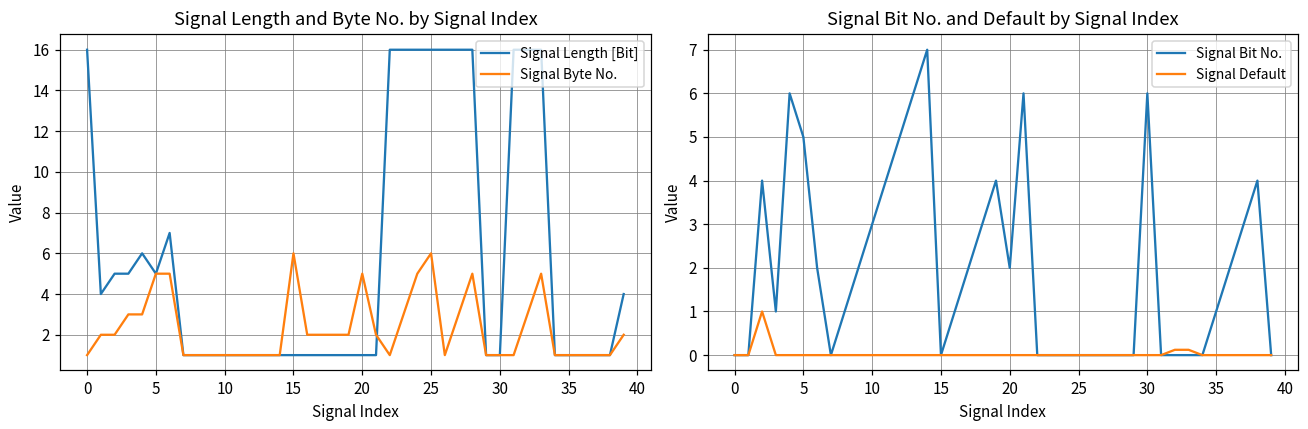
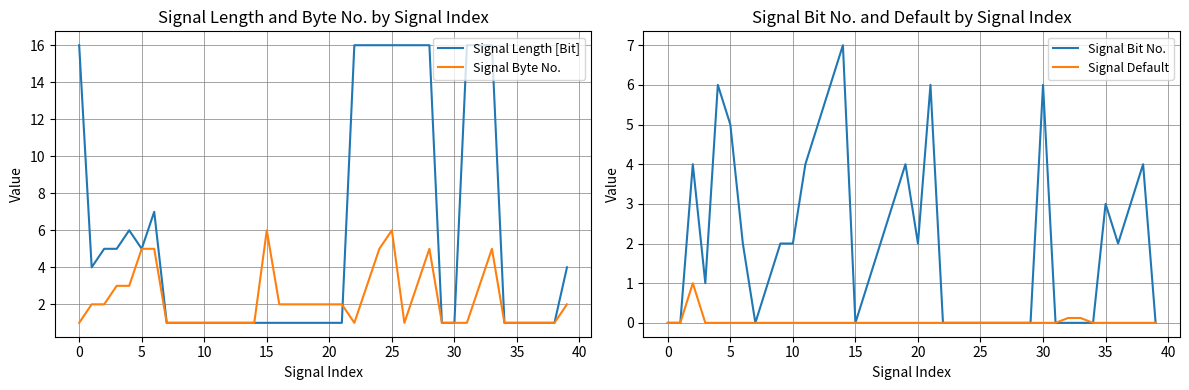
  {
    "Signal Length and Byte No. by Signal Index": {
      "Signal Length [Bit]": {
        "0": 16,
        "15": 1,
        "20": 1,
        "25": 16
      },
      "Signal Byte No.": {
        "0": 1,
        "15": 6,
-       "20": 5,
+       "20": 2,
        "25": 6
      }
    },
    "Signal Bit No. and Default by Signal Index": {
      "Signal Bit No.": {
        "5": 5,
-       "10": 3,
+       "10": 2,
        "20": 2,
        "30": 6,
-       "35": 1
+       "35": 3
      },
      "Signal Default": {
        "5": 0,
        "10": 0,
        "20": 0,
        "30": 0,
        "35": 0
      }
    }
  }
